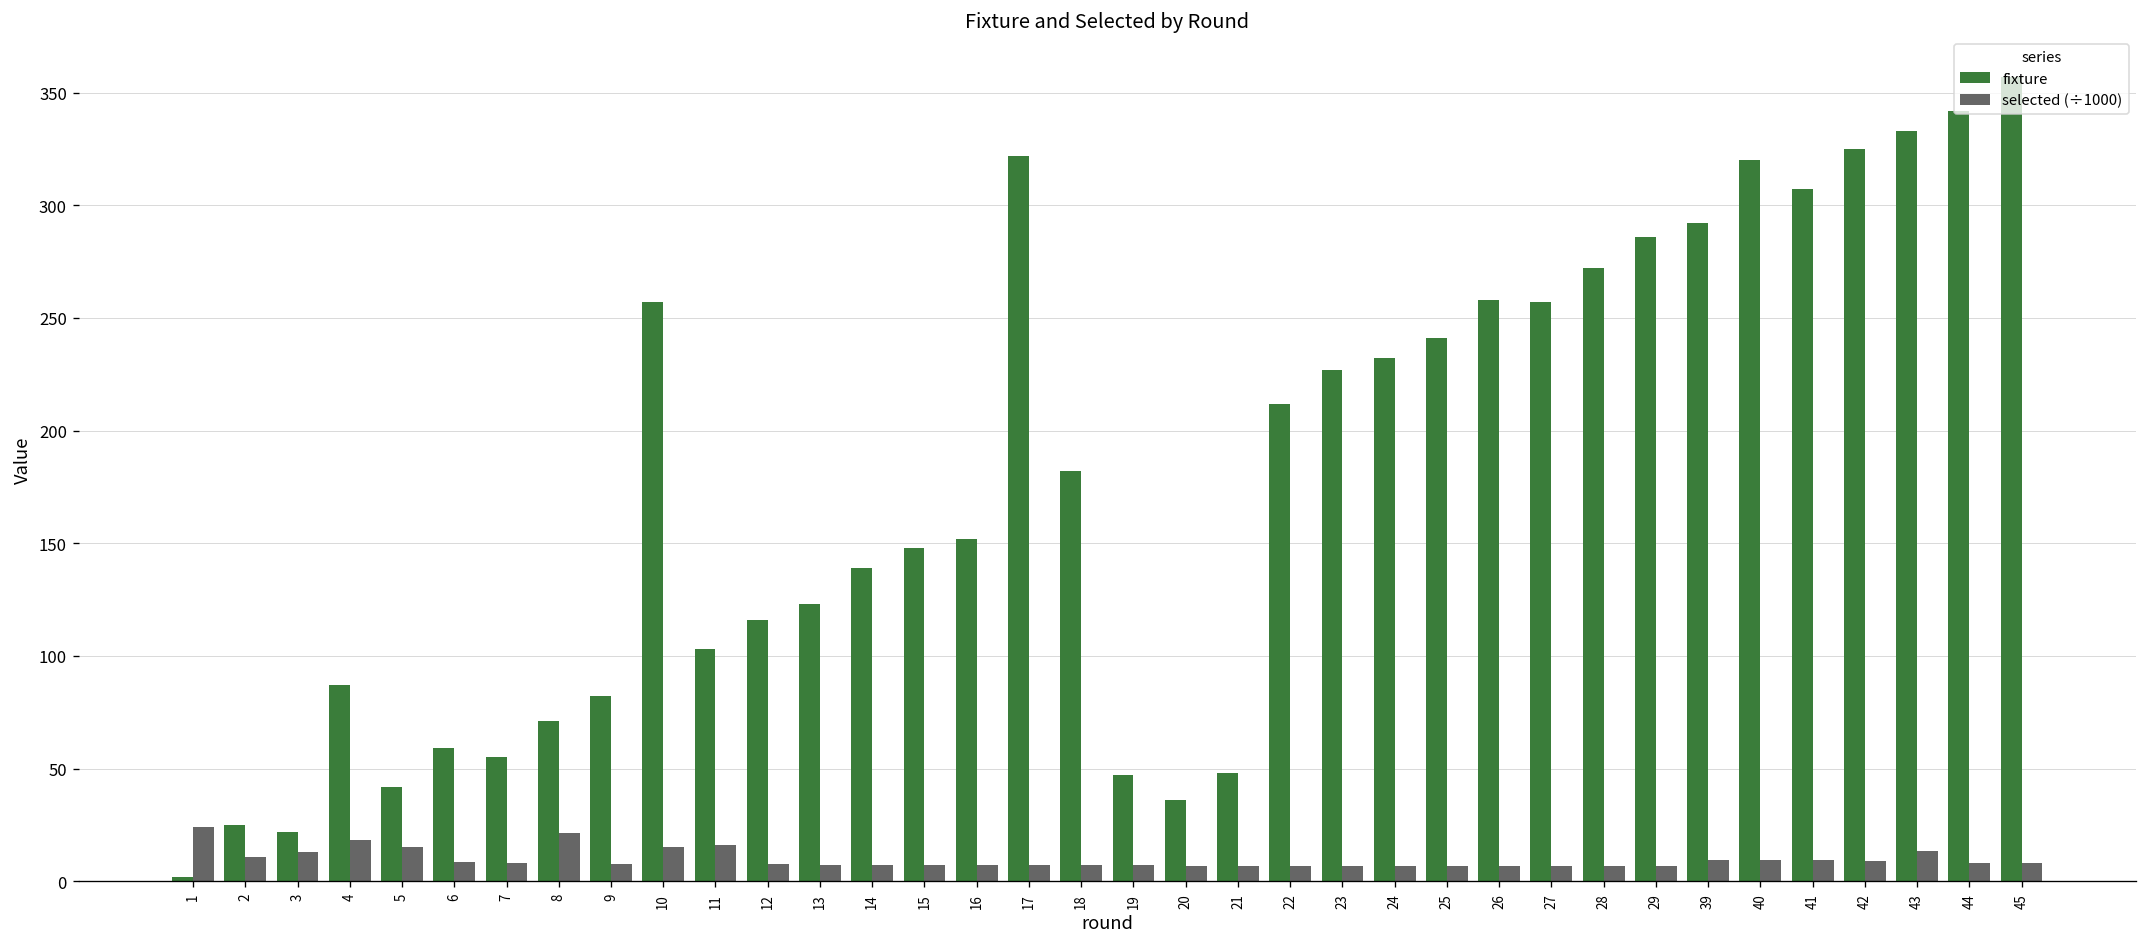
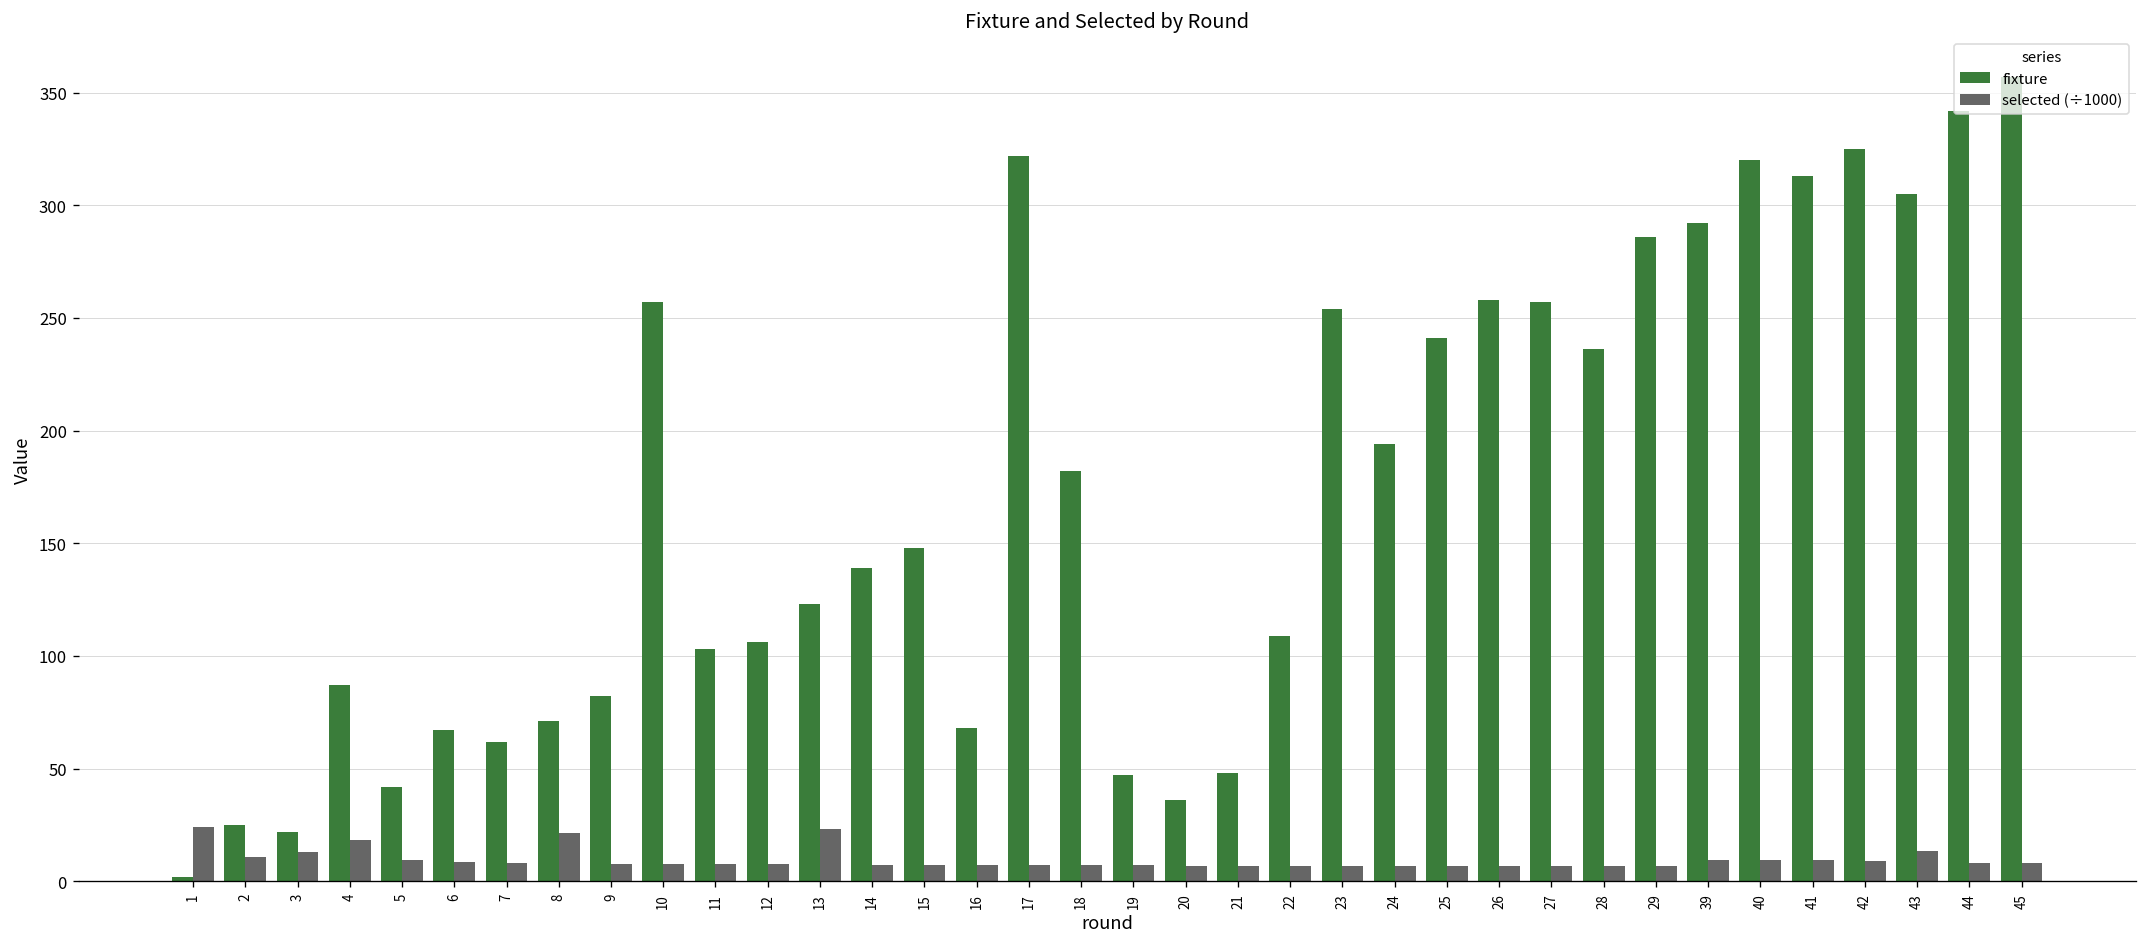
  {
    "fixture": {
      "1": 2,
      "2": 25,
      "3": 22,
      "4": 87,
      "5": 42,
-     "6": 59,
-     "7": 55,
+     "6": 67,
+     "7": 62,
      "8": 71,
      "9": 82,
      "10": 257,
      "11": 103,
-     "12": 116,
+     "12": 106,
      "13": 123,
      "14": 139,
      "15": 148,
-     "16": 152,
+     "16": 68,
      "17": 322,
      "18": 182,
      "19": 47,
      "20": 36,
      "21": 48,
-     "22": 212,
-     "23": 227,
-     "24": 232,
+     "22": 109,
+     "23": 254,
+     "24": 194,
      "25": 241,
      "26": 258,
      "27": 257,
-     "28": 272,
+     "28": 236,
      "29": 286,
      "39": 292,
      "40": 320,
-     "41": 307,
+     "41": 313,
      "42": 325,
-     "43": 333
+     "43": 305
    },
    "selected (÷1000)": {
      "1": 24,
      "2": 11,
      "3": 13,
      "4": 18,
-     "5": 15,
+     "5": 9,
      "6": 9,
      "7": 8,
      "8": 21,
      "9": 8,
-     "10": 15,
-     "11": 16,
+     "10": 8,
+     "11": 8,
      "12": 7,
-     "13": 7,
+     "13": 23,
      "14": 7,
      "15": 7,
      "16": 7,
      "17": 7,
      "18": 7,
      "19": 7,
      "20": 7,
      "21": 7,
      "22": 7,
      "23": 7,
      "24": 7,
      "25": 7,
      "26": 7,
      "27": 7,
      "28": 7,
      "29": 7,
      "39": 9,
      "40": 9,
      "41": 9,
      "42": 9,
      "43": 13,
      "44": 8,
      "45": 8
    }
  }
